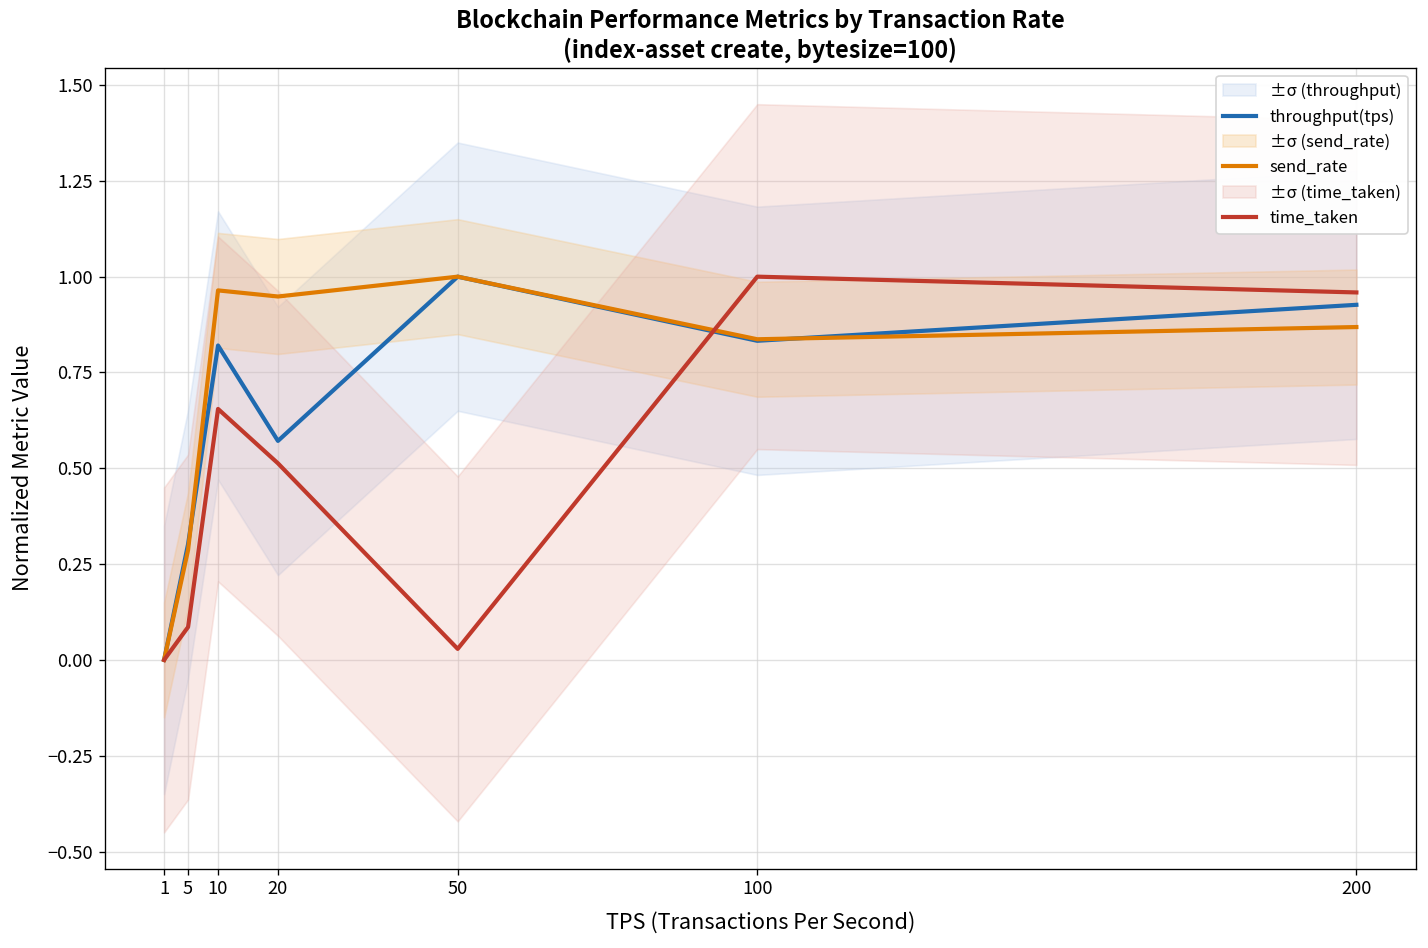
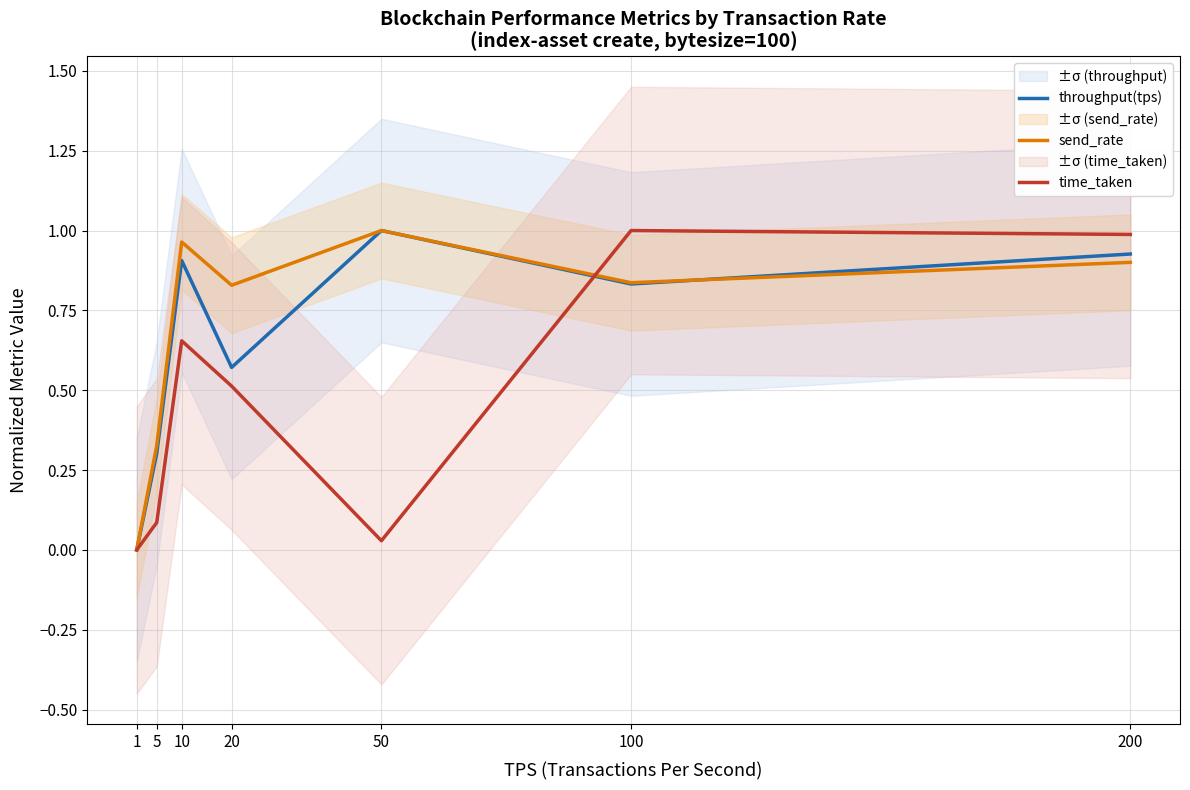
  {
    "throughput(tps)": {
      "5": 0.30,
-     "10": 0.82,
+     "10": 0.91,
      "20": 0.57,
      "200": 0.93
    },
    "send_rate": {
-     "5": 0.29,
+     "5": 0.33,
      "10": 0.96,
-     "20": 0.95,
-     "200": 0.87
+     "20": 0.83,
+     "200": 0.90
    },
    "time_taken": {
      "5": 0.09,
      "10": 0.65,
      "20": 0.51,
      "50": 0.03,
      "100": 1.00,
-     "200": 0.96
+     "200": 0.99
    }
  }
